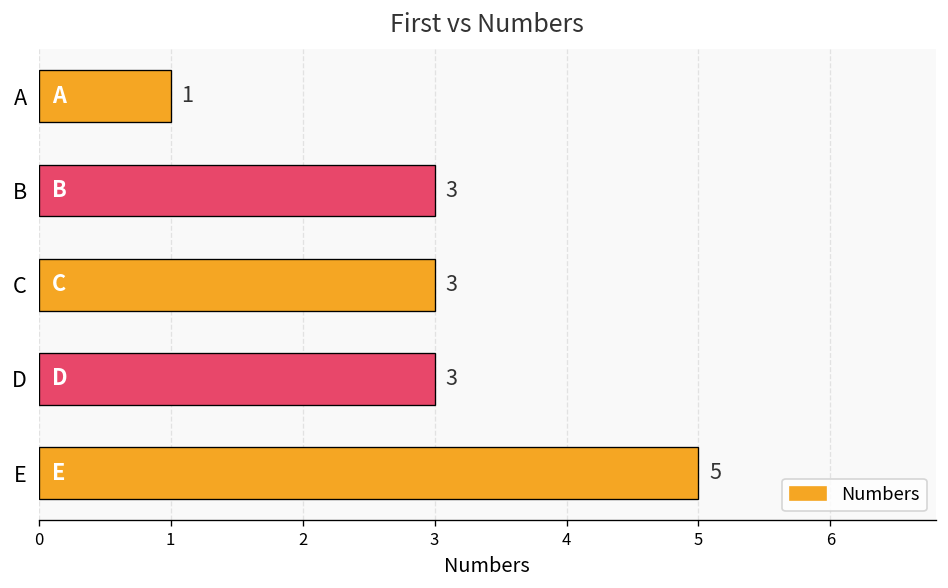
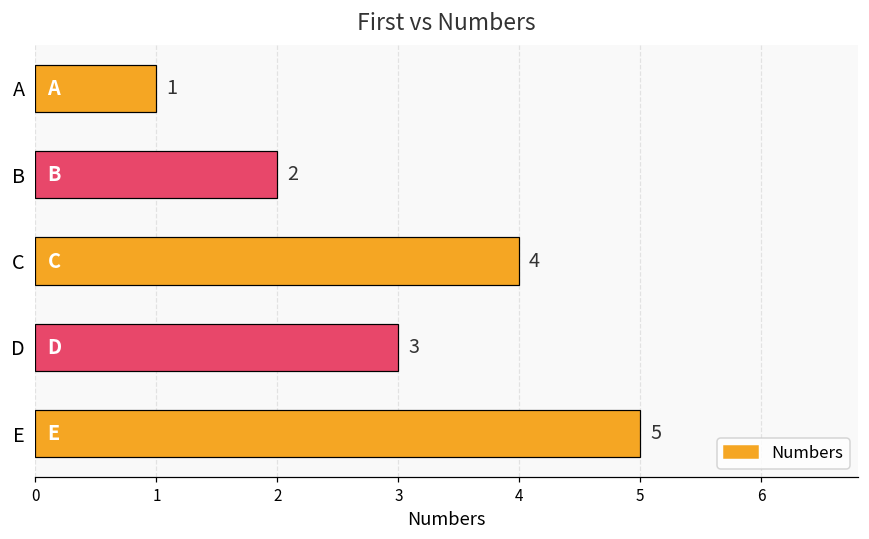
  {
    "A": 1,
-   "B": 3,
-   "C": 3,
+   "B": 2,
+   "C": 4,
    "D": 3,
    "E": 5
  }
